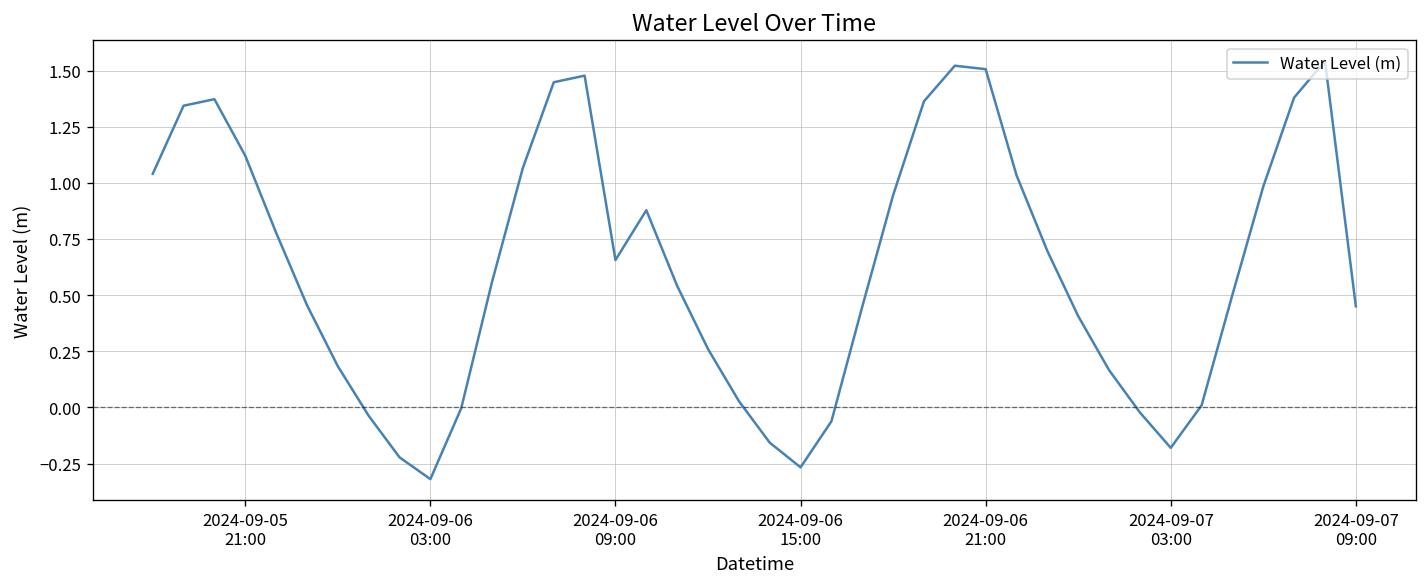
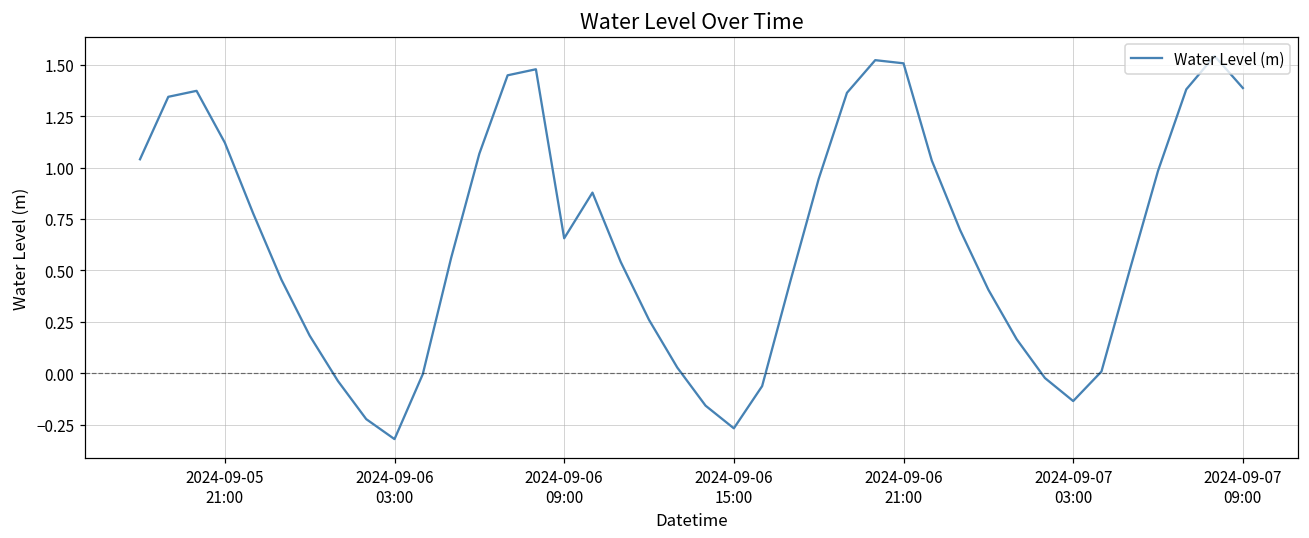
  {
    "2024-09-05 21:00": 1.12,
    "2024-09-06 03:00": -0.32,
    "2024-09-06 09:00": 0.66,
    "2024-09-06 15:00": -0.27,
    "2024-09-06 21:00": 1.51,
-   "2024-09-07 03:00": -0.18,
-   "2024-09-07 09:00": 0.45
+   "2024-09-07 03:00": -0.13,
+   "2024-09-07 09:00": 1.39
  }
